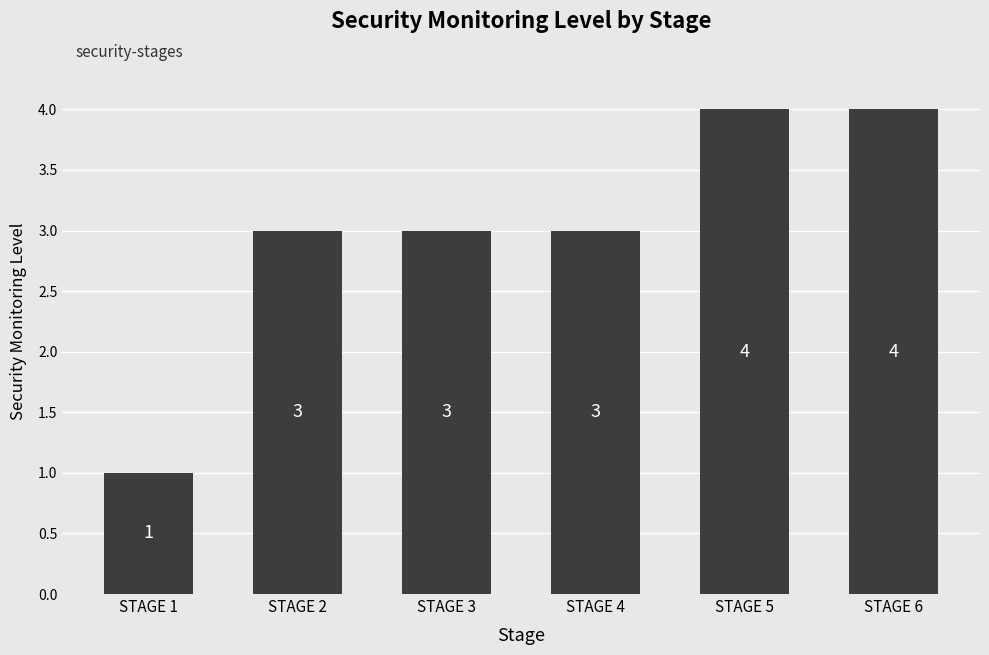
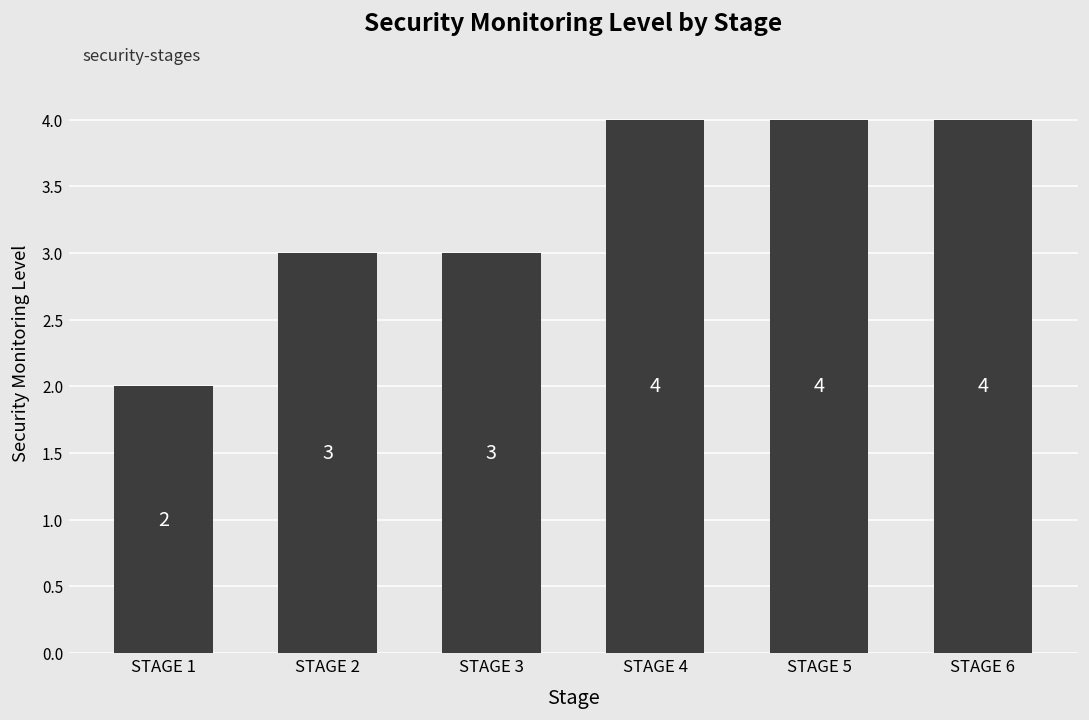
  {
-   "STAGE 1": 1,
+   "STAGE 1": 2,
    "STAGE 2": 3,
    "STAGE 3": 3,
-   "STAGE 4": 3,
+   "STAGE 4": 4,
    "STAGE 5": 4,
    "STAGE 6": 4
  }
